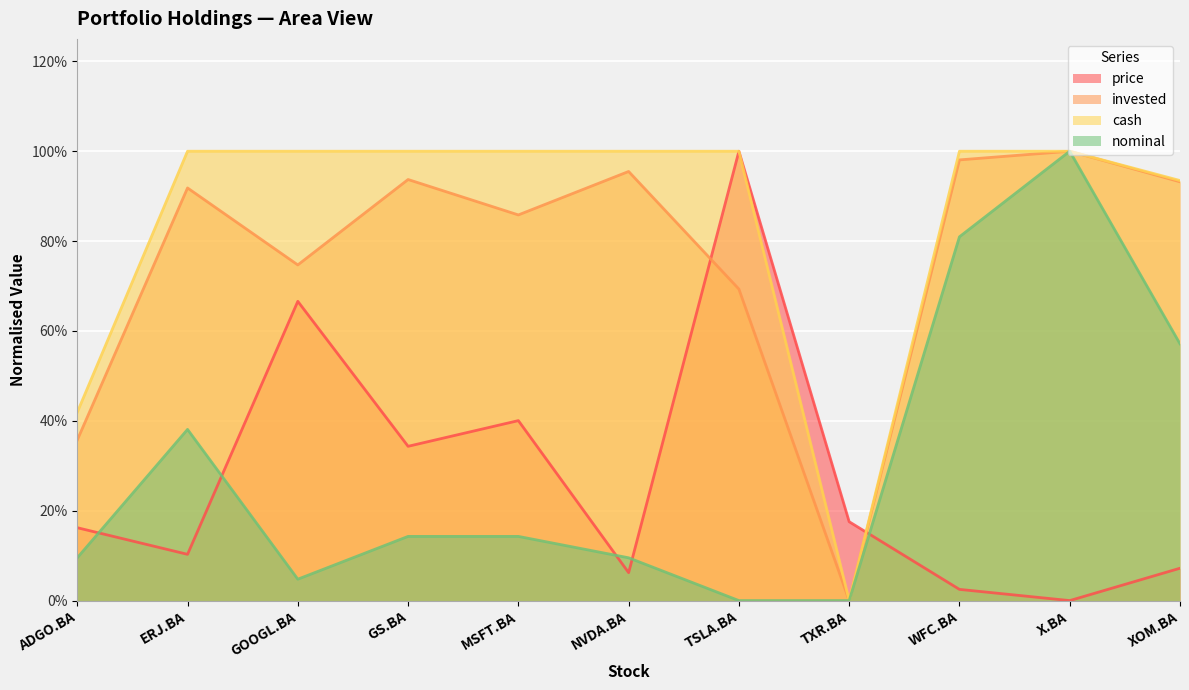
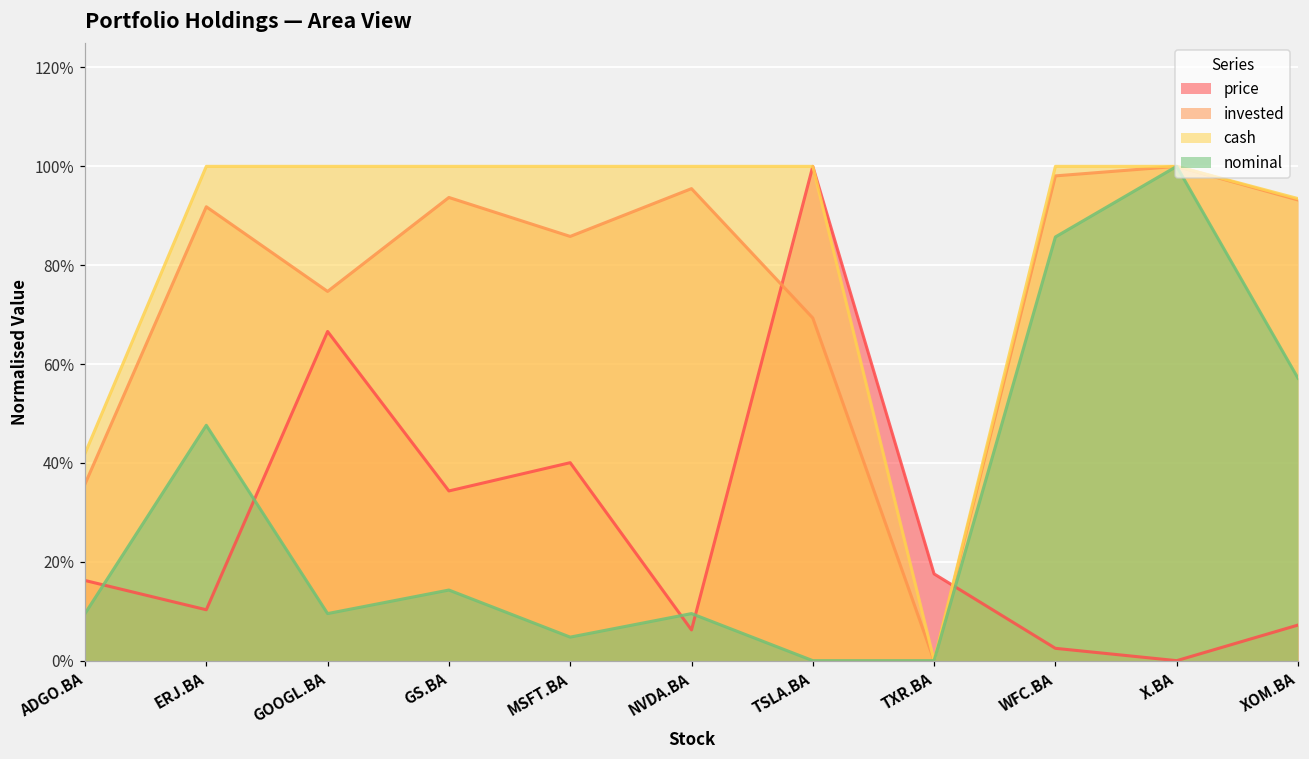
  {
    "nominal": {
      "ADGO.BA": "10%",
-     "ERJ.BA": "38%",
-     "GOOGL.BA": "5%",
+     "ERJ.BA": "48%",
+     "GOOGL.BA": "10%",
      "GS.BA": "14%",
-     "MSFT.BA": "14%",
+     "MSFT.BA": "5%",
      "NVDA.BA": "10%",
      "TSLA.BA": "0%",
-     "WFC.BA": "81%",
+     "WFC.BA": "86%",
      "XOM.BA": "57%"
    }
  }
